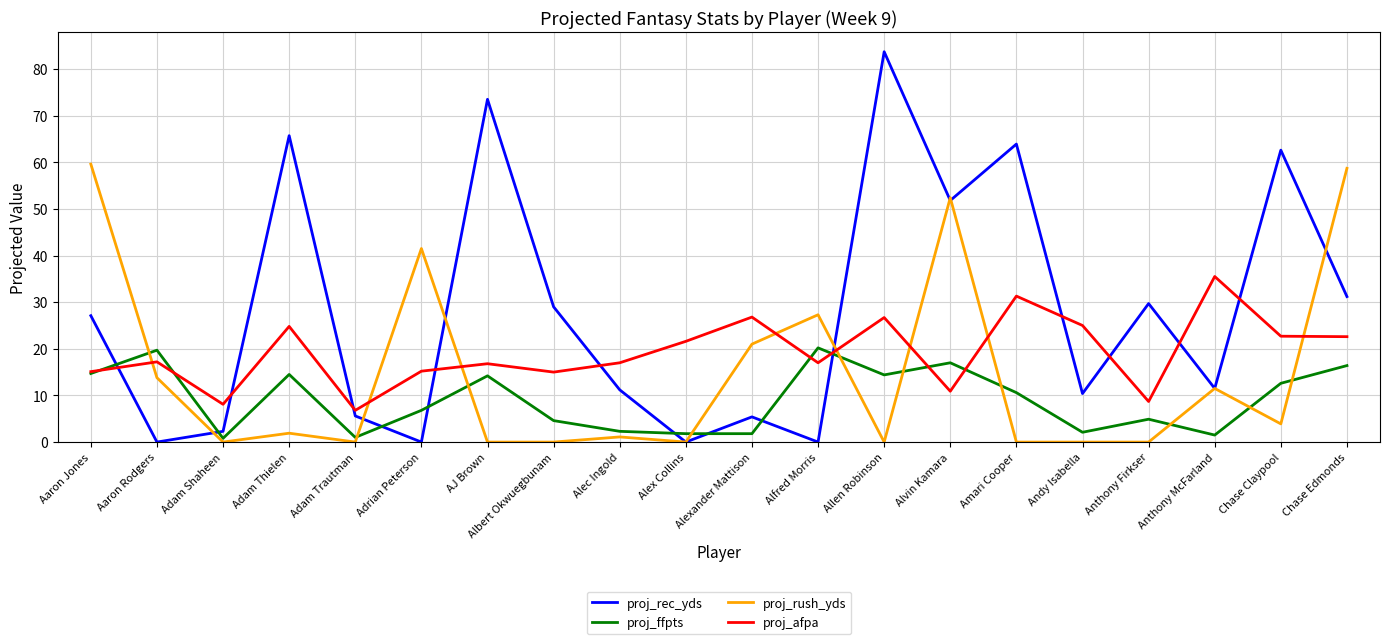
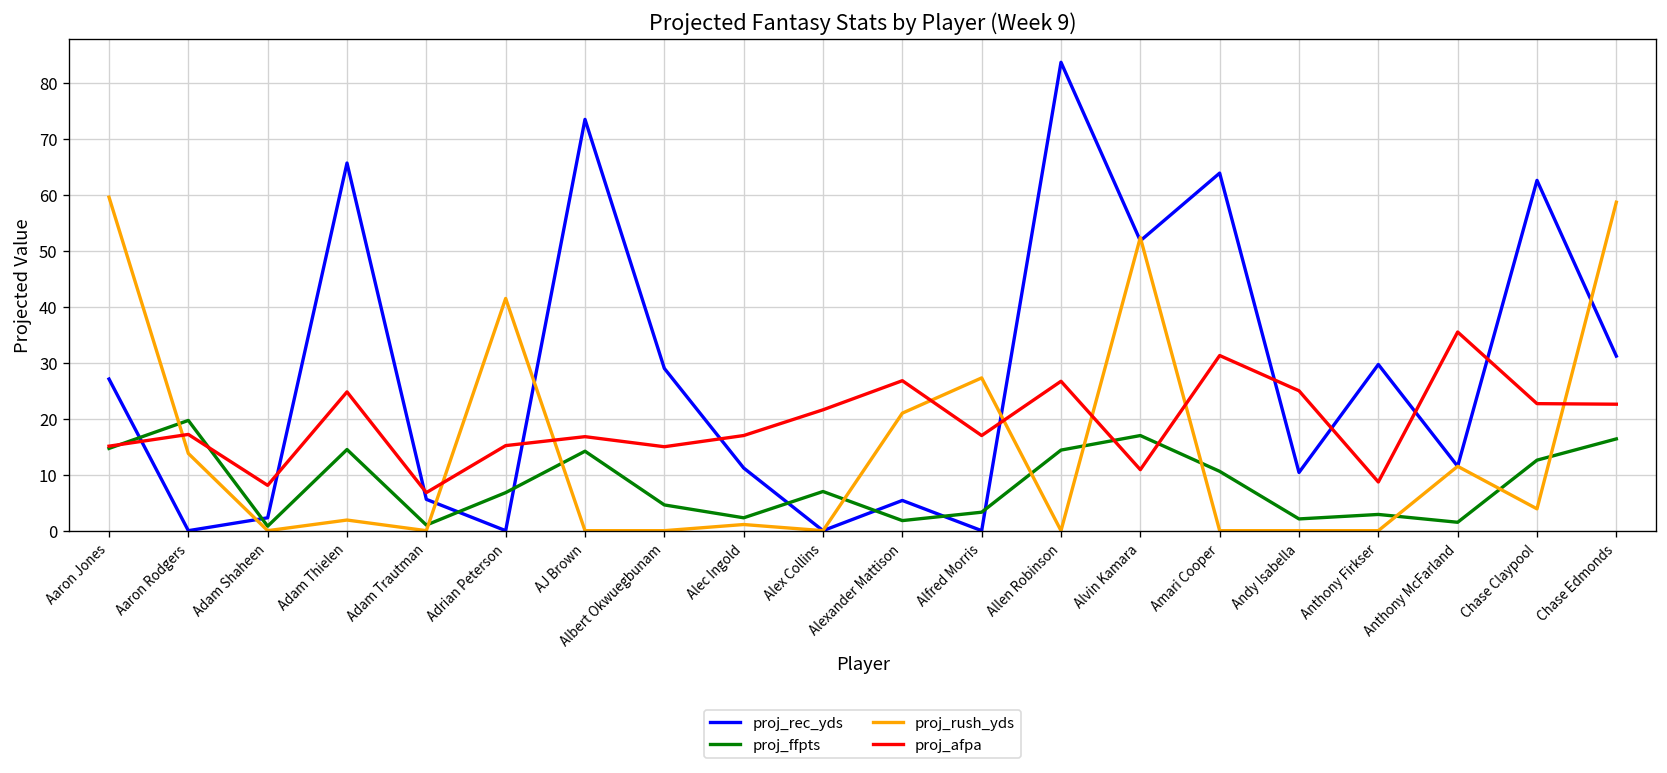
  {
    "proj_rec_yds": {
      "Aaron Jones": 27,
      "Aaron Rodgers": 0,
      "Adam Shaheen": 2,
      "Adam Thielen": 66,
      "Adam Trautman": 6,
      "Adrian Peterson": 0,
      "AJ Brown": 74,
      "Albert Okwuegbunam": 29,
      "Alec Ingold": 11,
      "Alexander Mattison": 5,
      "Alfred Morris": 0,
      "Allen Robinson": 84,
      "Alvin Kamara": 52,
      "Amari Cooper": 64,
      "Andy Isabella": 10,
      "Anthony Firkser": 30,
      "Chase Claypool": 63,
      "Chase Edmonds": 31
    },
    "proj_ffpts": {
      "Aaron Rodgers": 20,
      "Adam Shaheen": 1,
      "Adam Thielen": 15,
      "Adam Trautman": 1,
      "Adrian Peterson": 7,
      "AJ Brown": 14,
      "Albert Okwuegbunam": 5,
      "Alec Ingold": 2,
-     "Alex Collins": 2,
+     "Alex Collins": 7,
      "Alexander Mattison": 2,
-     "Alfred Morris": 20,
+     "Alfred Morris": 3,
      "Allen Robinson": 14,
      "Alvin Kamara": 17,
      "Amari Cooper": 11,
      "Andy Isabella": 2,
-     "Anthony Firkser": 5,
+     "Anthony Firkser": 3,
      "Anthony McFarland": 2,
      "Chase Claypool": 13,
      "Chase Edmonds": 16
    },
    "proj_rush_yds": {
      "Aaron Jones": 60,
      "Aaron Rodgers": 14,
      "Adam Shaheen": 0,
      "Adam Thielen": 2,
      "Adam Trautman": 0,
      "Adrian Peterson": 42,
      "AJ Brown": 0,
      "Albert Okwuegbunam": 0,
      "Alec Ingold": 1,
      "Alexander Mattison": 21,
      "Alfred Morris": 27,
      "Allen Robinson": 0,
      "Alvin Kamara": 52,
      "Amari Cooper": 0,
      "Andy Isabella": 0,
      "Anthony Firkser": 0,
      "Chase Claypool": 4,
      "Chase Edmonds": 59
    },
    "proj_afpa": {
      "Aaron Rodgers": 17,
      "Adam Shaheen": 8,
      "Adam Thielen": 25,
      "Adam Trautman": 7,
      "Adrian Peterson": 15,
      "AJ Brown": 17,
      "Albert Okwuegbunam": 15,
      "Alec Ingold": 17,
      "Alex Collins": 22,
      "Alexander Mattison": 27,
      "Alfred Morris": 17,
      "Allen Robinson": 27,
      "Alvin Kamara": 11,
      "Amari Cooper": 31,
      "Andy Isabella": 25,
      "Anthony Firkser": 9,
      "Anthony McFarland": 36,
      "Chase Claypool": 23,
      "Chase Edmonds": 23
    }
  }
